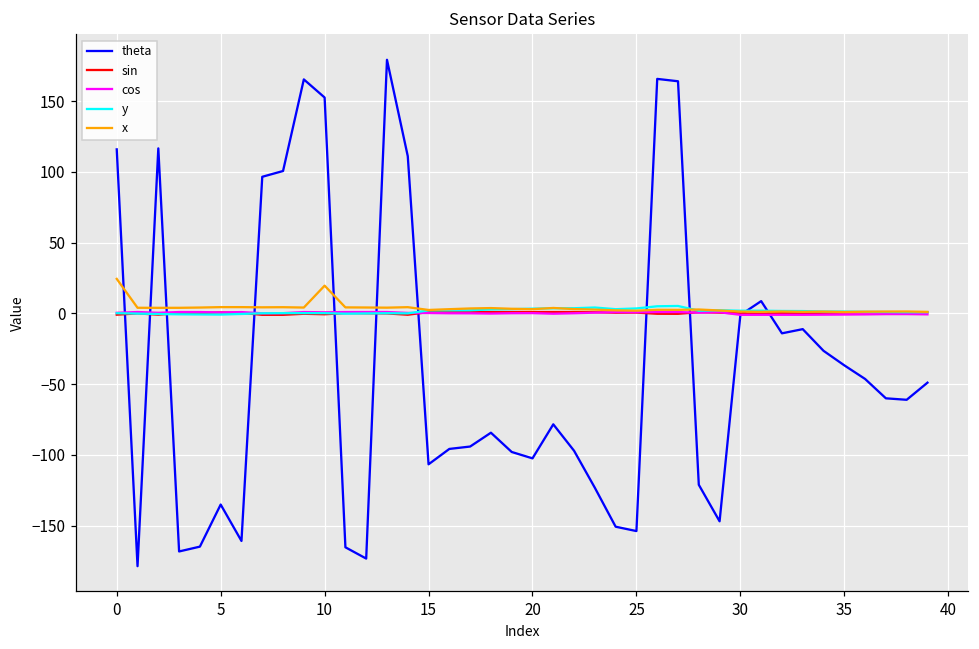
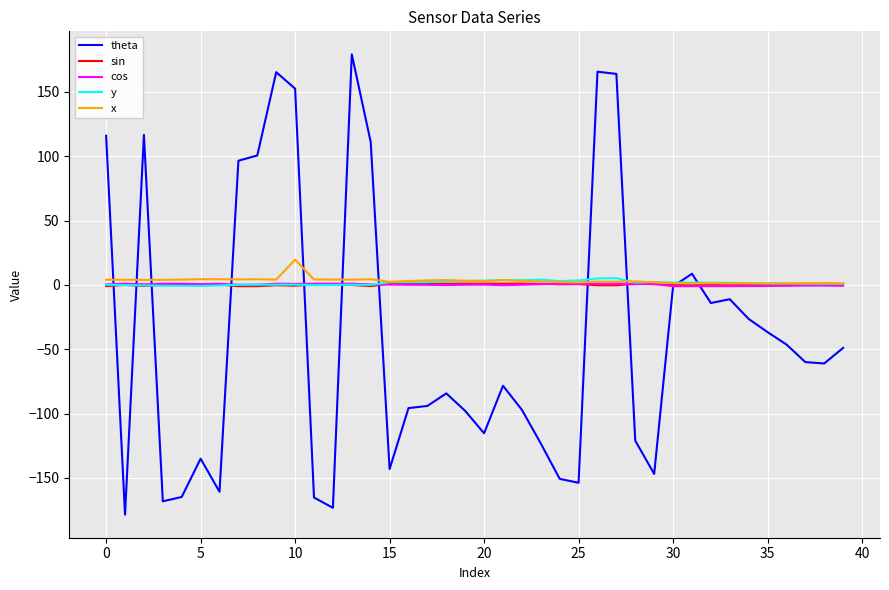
  {
    "theta": {
      "0": 116,
      "5": -135,
      "10": 153,
-     "15": -107,
-     "20": -102,
+     "15": -143,
+     "20": -115,
      "25": -154,
      "35": -37
    },
    "x": {
-     "0": 24,
+     "0": 4,
      "5": 4,
      "10": 20
    }
  }
